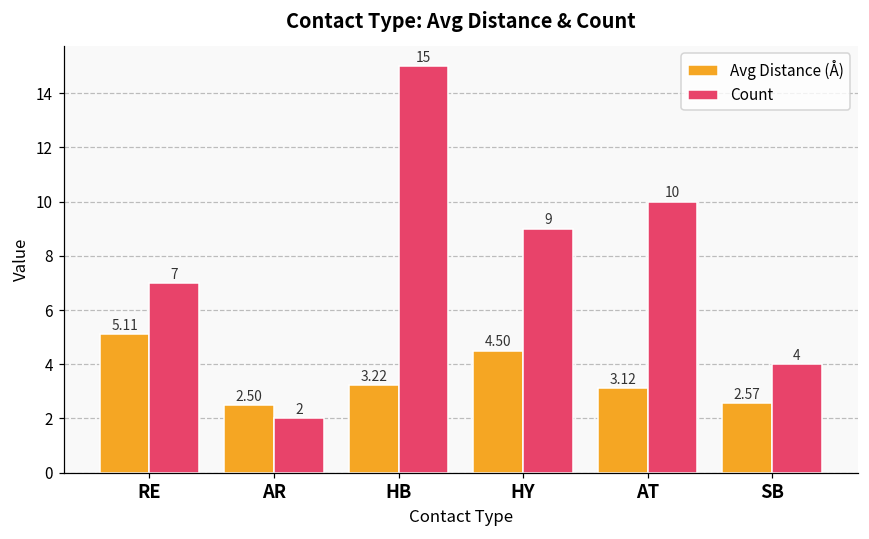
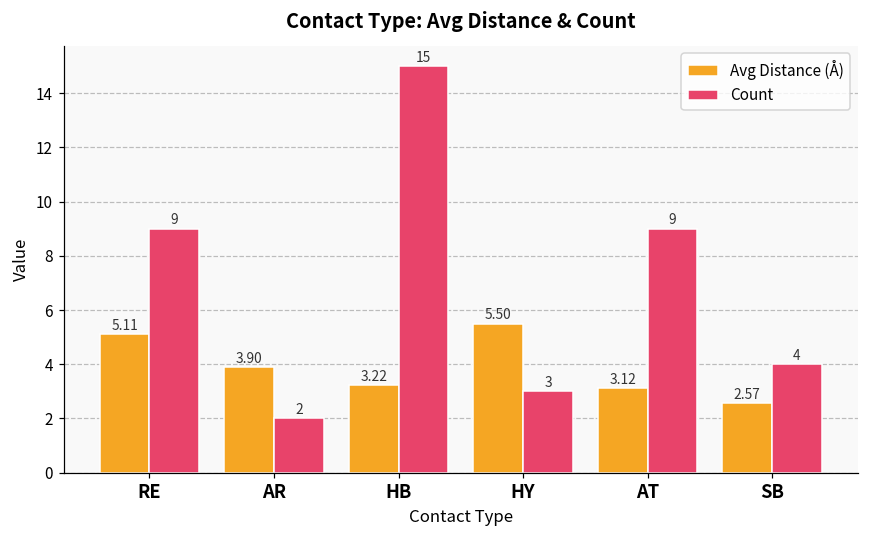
  {
    "Avg Distance (Å)": {
      "RE": 5.11,
-     "AR": 2.50,
+     "AR": 3.90,
      "HB": 3.22,
-     "HY": 4.50,
+     "HY": 5.50,
      "AT": 3.12,
      "SB": 2.57
    },
    "Count": {
-     "RE": 7,
+     "RE": 9,
      "AR": 2,
      "HB": 15,
-     "HY": 9,
-     "AT": 10,
+     "HY": 3,
+     "AT": 9,
      "SB": 4
    }
  }
